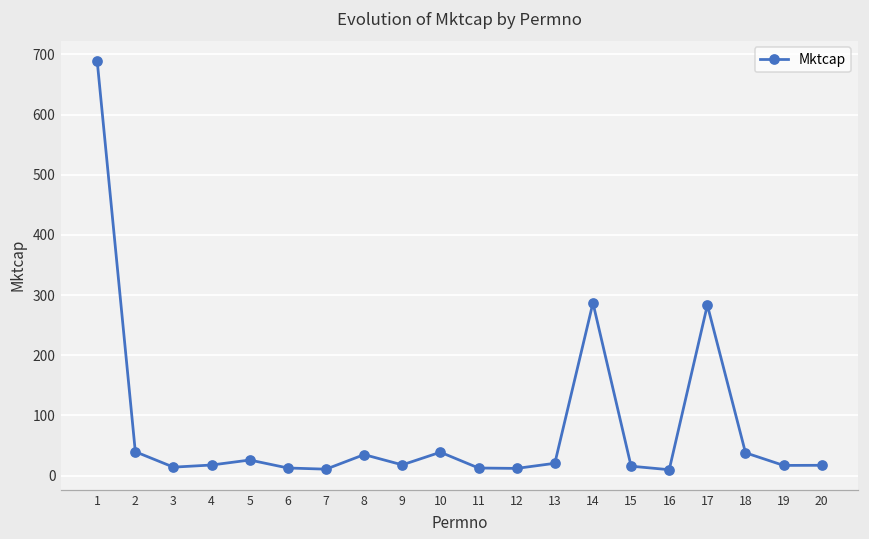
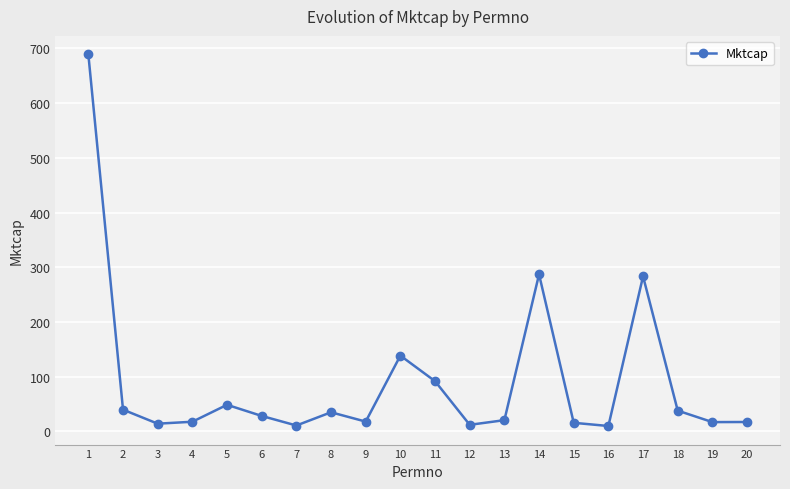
  {
    "1": 690,
    "2": 40,
    "3": 10,
    "4": 20,
-   "5": 30,
-   "6": 10,
+   "5": 50,
+   "6": 30,
    "7": 10,
    "8": 30,
    "9": 20,
-   "10": 40,
-   "11": 10,
+   "10": 140,
+   "11": 90,
    "12": 10,
    "13": 20,
    "14": 290,
    "15": 20,
    "16": 10,
    "17": 280,
    "18": 40,
    "19": 20,
    "20": 20
  }
